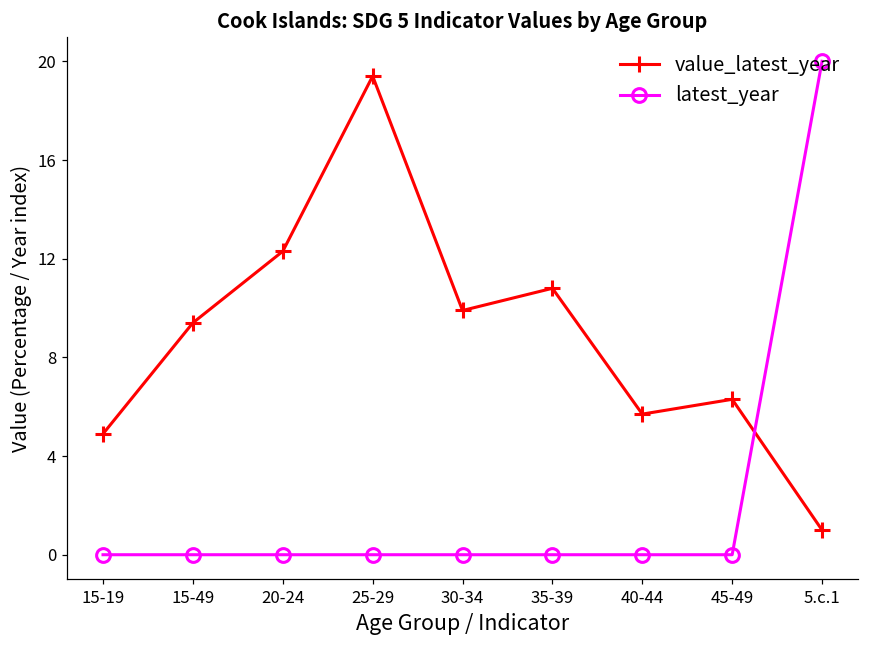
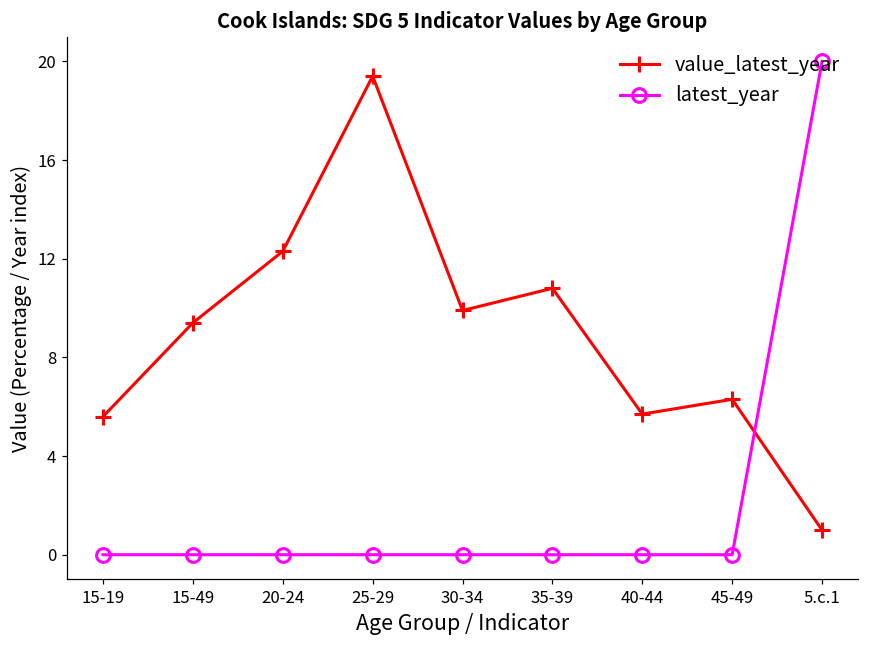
  {
    "value_latest_year": {
-     "15-19": 4.9,
+     "15-19": 5.6,
      "15-49": 9.4,
      "20-24": 12.3,
      "25-29": 19.4,
      "30-34": 9.9,
      "35-39": 10.8,
      "40-44": 5.7,
      "45-49": 6.3,
      "5.c.1": 1.0
    },
    "latest_year": {
      "15-19": 0.0,
      "15-49": 0.0,
      "20-24": 0.0,
      "25-29": 0.0,
      "30-34": 0.0,
      "35-39": 0.0,
      "40-44": 0.0,
      "45-49": 0.0,
      "5.c.1": 20.0
    }
  }
